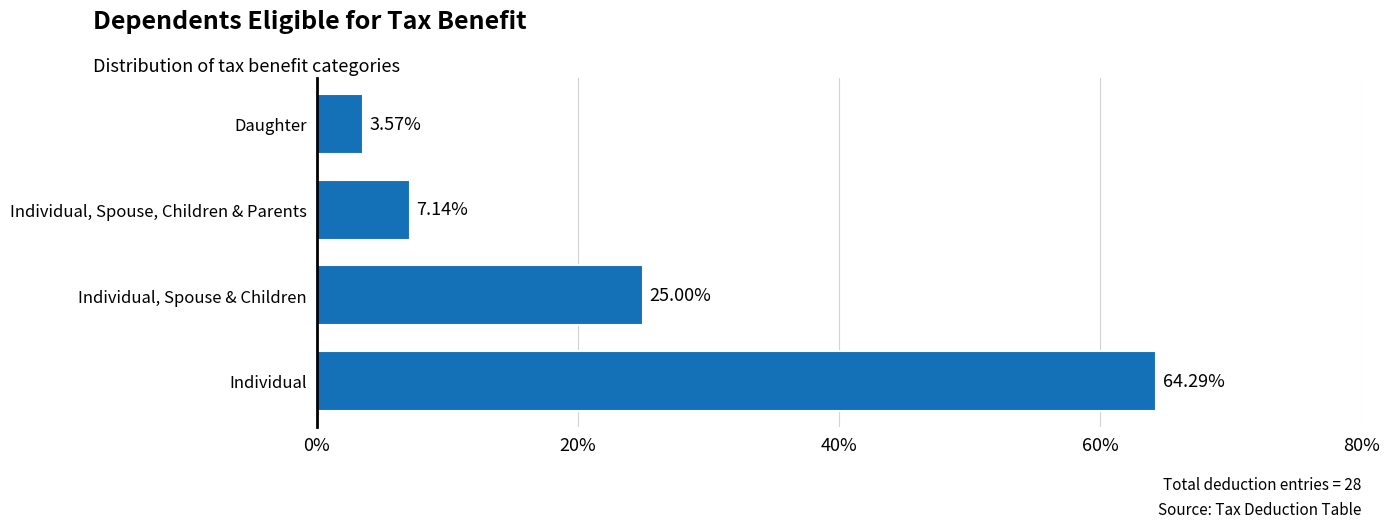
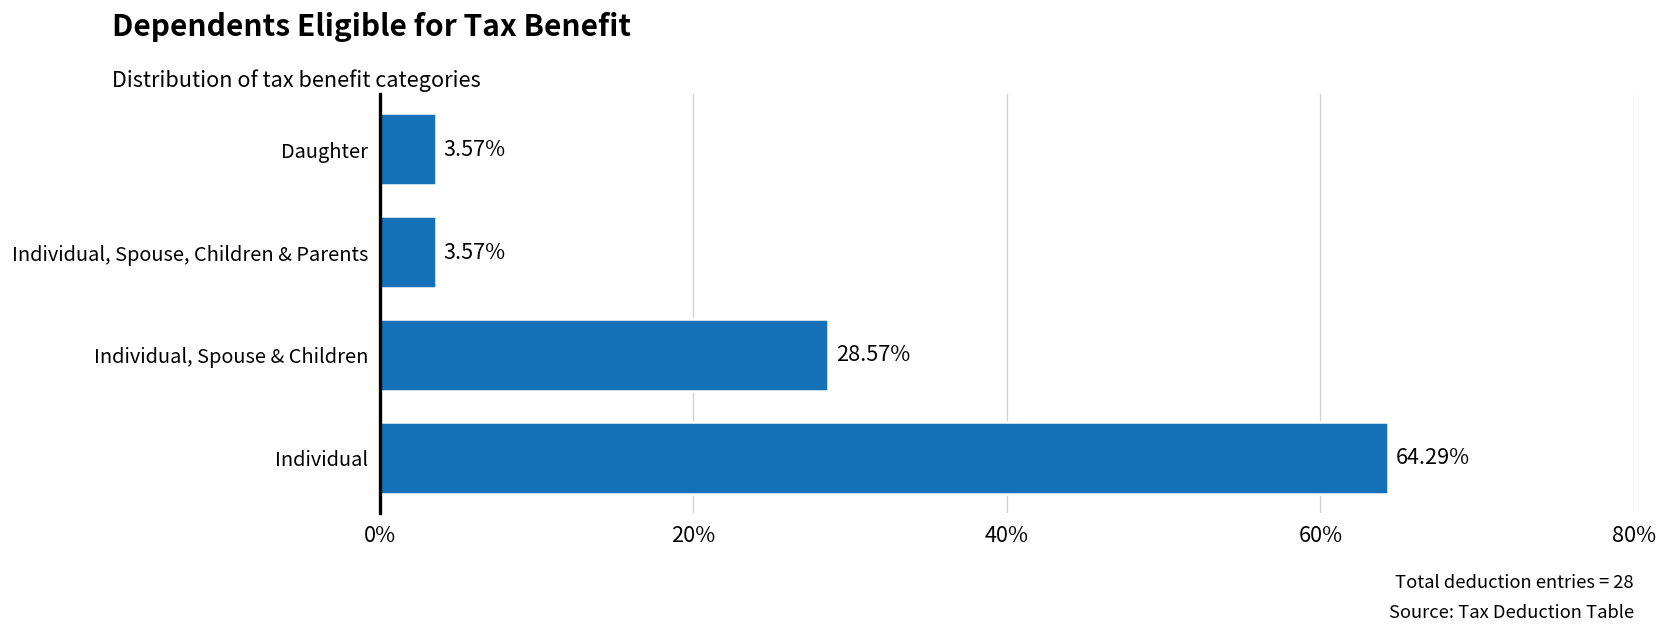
  {
    "Daughter": "3.57%",
-   "Individual, Spouse, Children & Parents": "7.14%",
-   "Individual, Spouse & Children": "25.00%",
+   "Individual, Spouse, Children & Parents": "3.57%",
+   "Individual, Spouse & Children": "28.57%",
    "Individual": "64.29%"
  }
